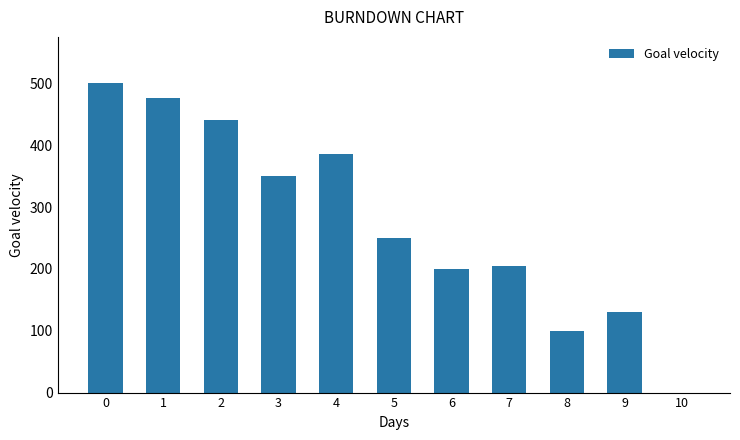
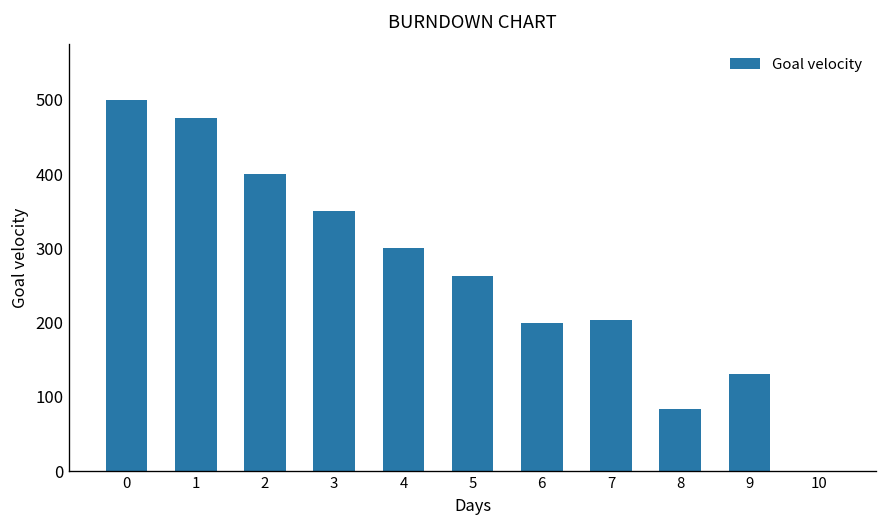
  {
    "0": 500,
    "1": 480,
-   "2": 440,
+   "2": 400,
    "3": 350,
-   "4": 390,
-   "5": 250,
+   "4": 300,
+   "5": 260,
    "6": 200,
    "7": 200,
-   "8": 100,
+   "8": 80,
    "9": 130,
    "10": 0
  }
